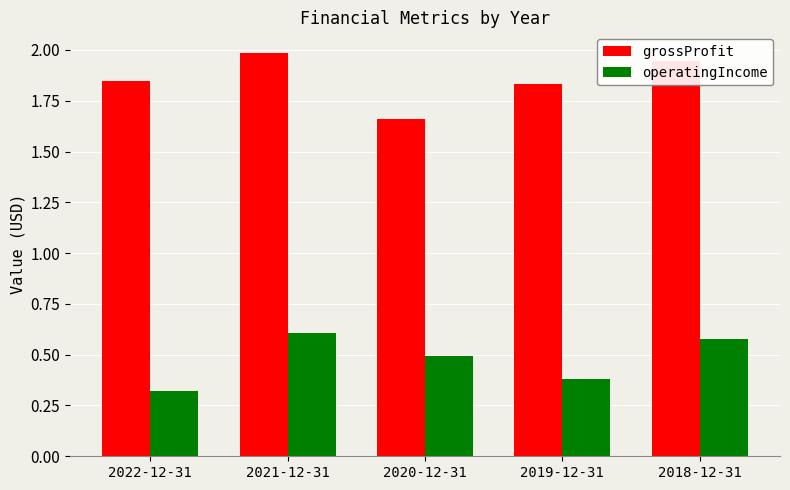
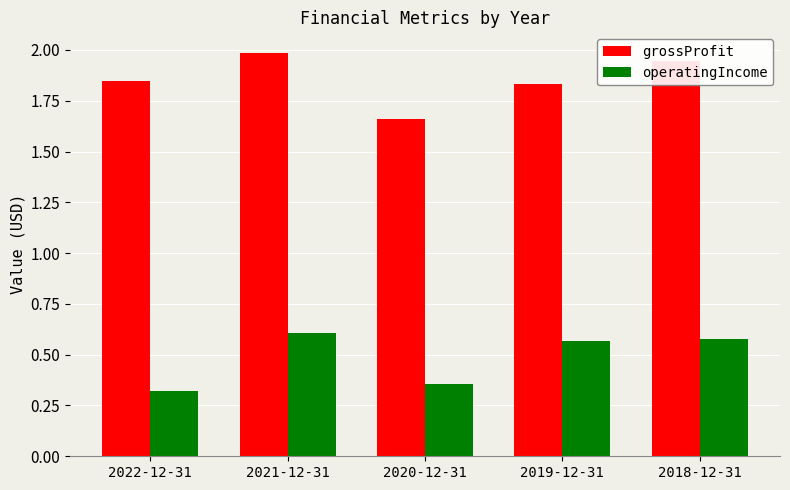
  {
    "grossProfit": {
      "2022-12-31": 1.84,
      "2021-12-31": 1.99,
      "2020-12-31": 1.66,
      "2019-12-31": 1.83
    },
    "operatingIncome": {
      "2022-12-31": 0.32,
      "2021-12-31": 0.61,
-     "2020-12-31": 0.49,
-     "2019-12-31": 0.38,
+     "2020-12-31": 0.35,
+     "2019-12-31": 0.57,
      "2018-12-31": 0.58
    }
  }
